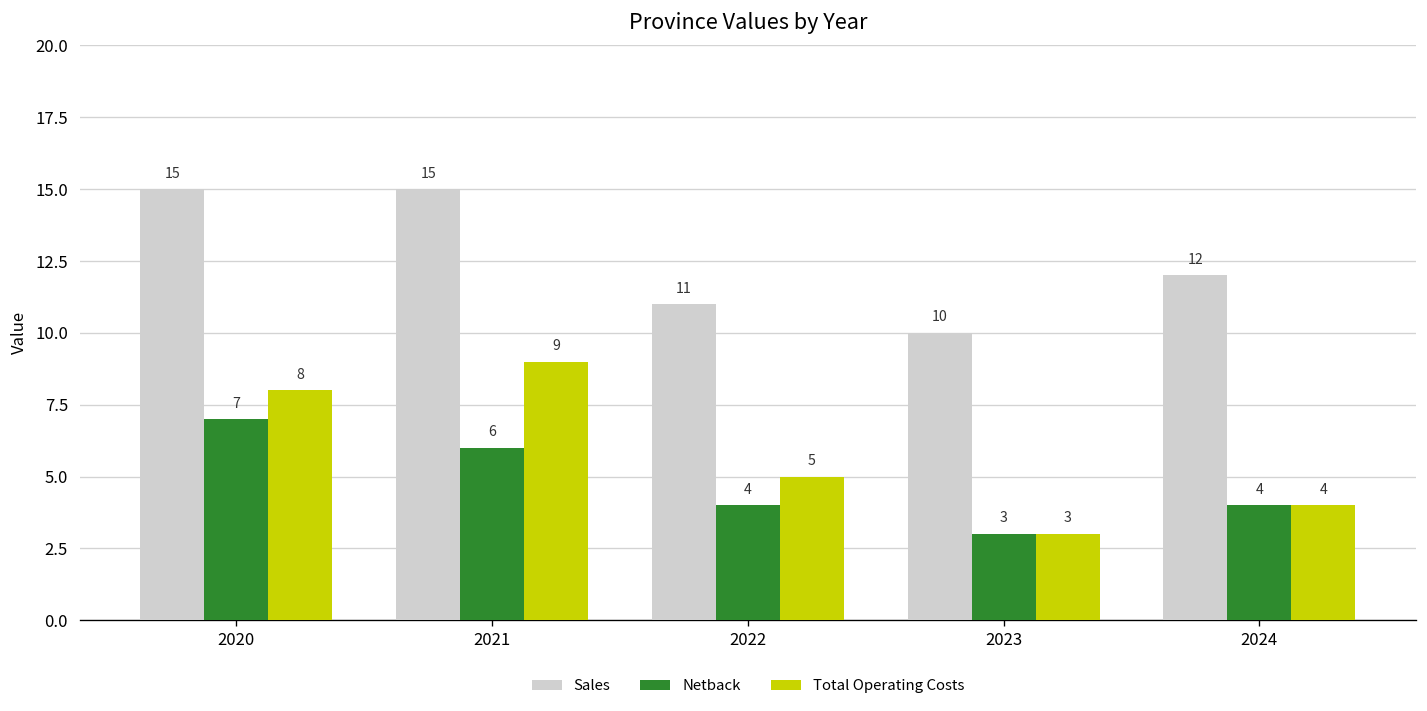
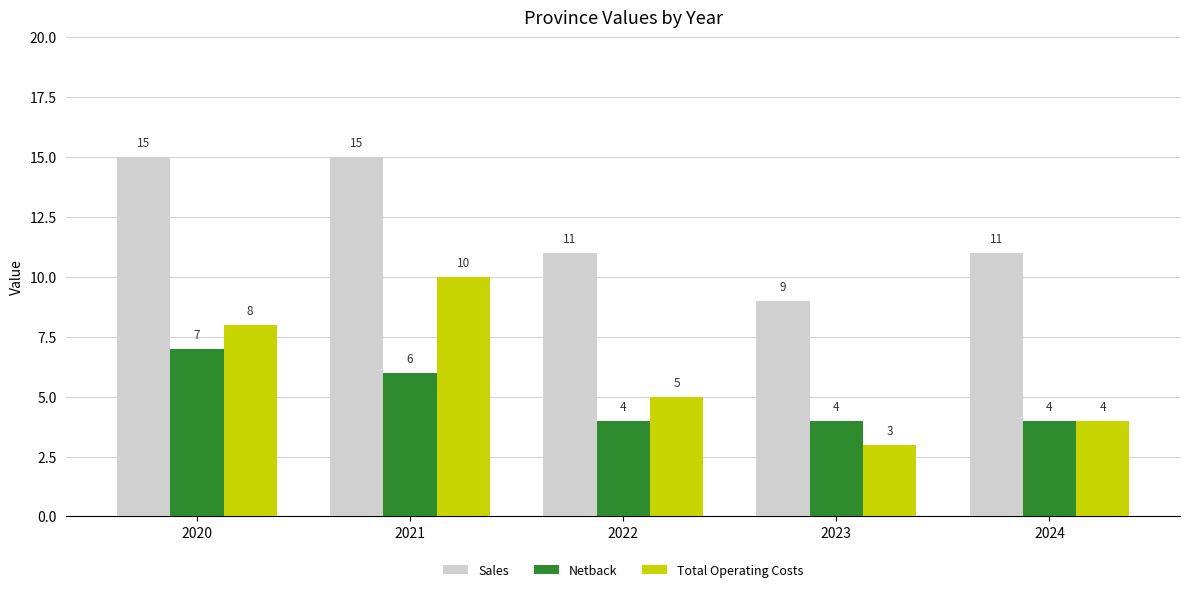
  {
    "Sales": {
      "2020": 15,
      "2021": 15,
      "2022": 11,
-     "2023": 10,
-     "2024": 12
+     "2023": 9,
+     "2024": 11
    },
    "Netback": {
      "2020": 7,
      "2021": 6,
      "2022": 4,
-     "2023": 3,
+     "2023": 4,
      "2024": 4
    },
    "Total Operating Costs": {
      "2020": 8,
-     "2021": 9,
+     "2021": 10,
      "2022": 5,
      "2023": 3,
      "2024": 4
    }
  }
